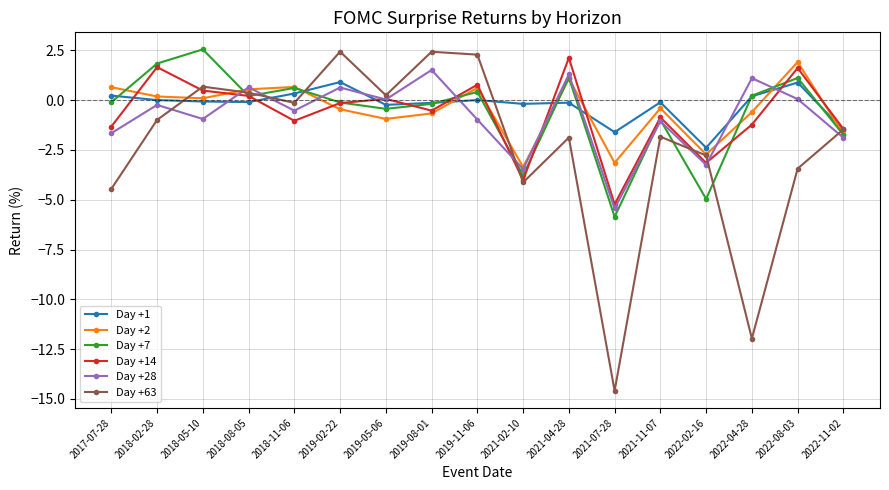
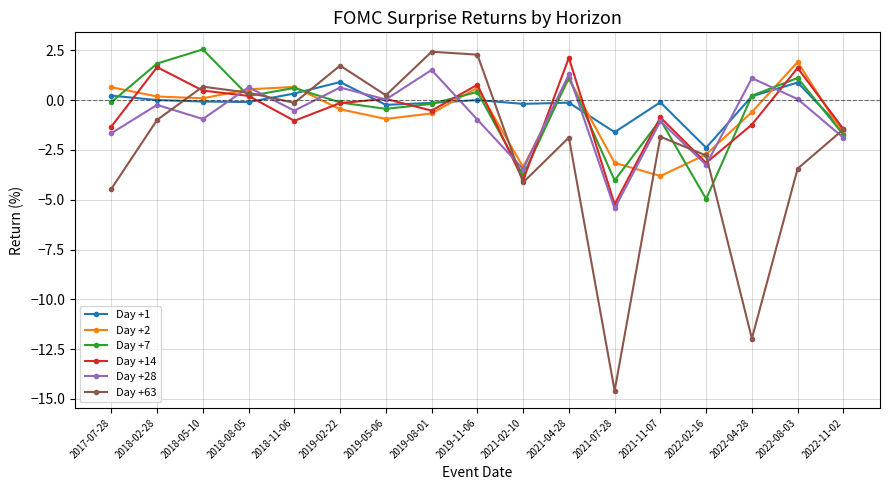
  {
    "Day +1": {
      "2017-07-28": 0.2,
      "2018-02-28": 0.0,
      "2018-05-10": -0.1,
      "2018-08-05": -0.1,
      "2018-11-06": 0.3,
      "2019-02-22": 0.9,
      "2019-05-06": -0.2,
      "2019-11-06": 0.0,
      "2021-02-10": -0.2,
      "2021-04-28": -0.1,
      "2021-07-28": -1.6,
      "2021-11-07": -0.1,
      "2022-02-16": -2.4,
      "2022-08-03": 0.9
    },
    "Day +2": {
      "2017-07-28": 0.6,
      "2018-02-28": 0.2,
      "2018-05-10": 0.1,
      "2019-02-22": -0.5,
      "2019-05-06": -0.9,
      "2019-08-01": -0.7,
      "2019-11-06": 0.6,
      "2021-07-28": -3.2,
-     "2021-11-07": -0.4,
+     "2021-11-07": -3.8,
      "2022-04-28": -0.6,
      "2022-08-03": 1.9
    },
    "Day +7": {
      "2017-07-28": -0.1,
      "2018-02-28": 1.8,
      "2018-05-10": 2.5,
      "2019-05-06": -0.4,
      "2019-11-06": 0.4,
      "2021-02-10": -3.8,
-     "2021-07-28": -5.9,
+     "2021-07-28": -4.0,
      "2022-02-16": -5.0,
      "2022-08-03": 1.1
    },
    "Day +14": {
      "2017-07-28": -1.3,
      "2018-02-28": 1.7,
      "2018-05-10": 0.5,
      "2018-11-06": -1.0,
      "2019-08-01": -0.5,
      "2019-11-06": 0.8,
      "2021-04-28": 2.1,
      "2021-07-28": -5.2,
      "2022-04-28": -1.2,
      "2022-08-03": 1.6
    },
    "Day +28": {
      "2017-07-28": -1.7,
      "2018-02-28": -0.2,
      "2018-05-10": -0.9,
      "2018-11-06": -0.5,
      "2019-02-22": 0.6,
      "2019-08-01": 1.5,
      "2019-11-06": -1.0,
      "2021-04-28": 1.3,
      "2021-07-28": -5.4,
      "2022-04-28": 1.1,
      "2022-08-03": 0.1,
      "2022-11-02": -1.9
    },
    "Day +63": {
      "2017-07-28": -4.5,
      "2018-02-28": -1.0,
      "2018-05-10": 0.7,
      "2018-08-05": 0.4,
      "2018-11-06": -0.1,
-     "2019-02-22": 2.4,
+     "2019-02-22": 1.7,
      "2019-05-06": 0.2,
      "2019-08-01": 2.4,
      "2019-11-06": 2.3,
      "2021-04-28": -1.9,
      "2021-07-28": -14.6,
      "2021-11-07": -1.8,
      "2022-04-28": -12.0,
      "2022-08-03": -3.4
    }
  }
